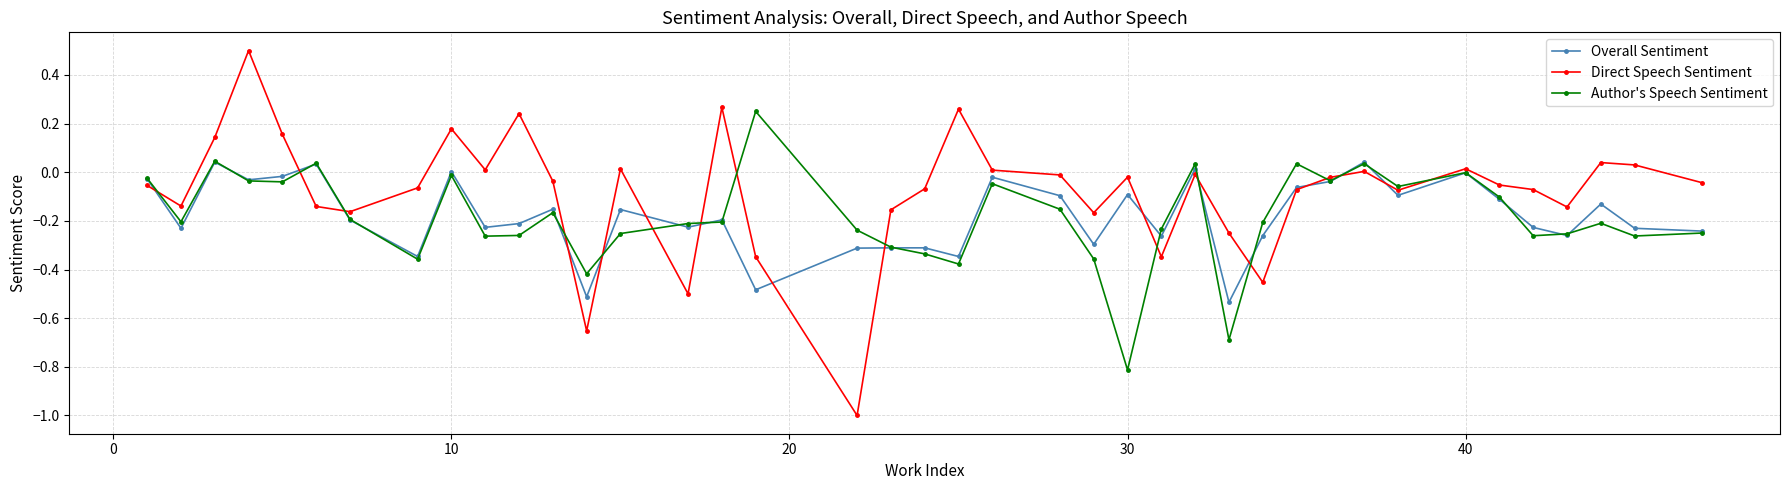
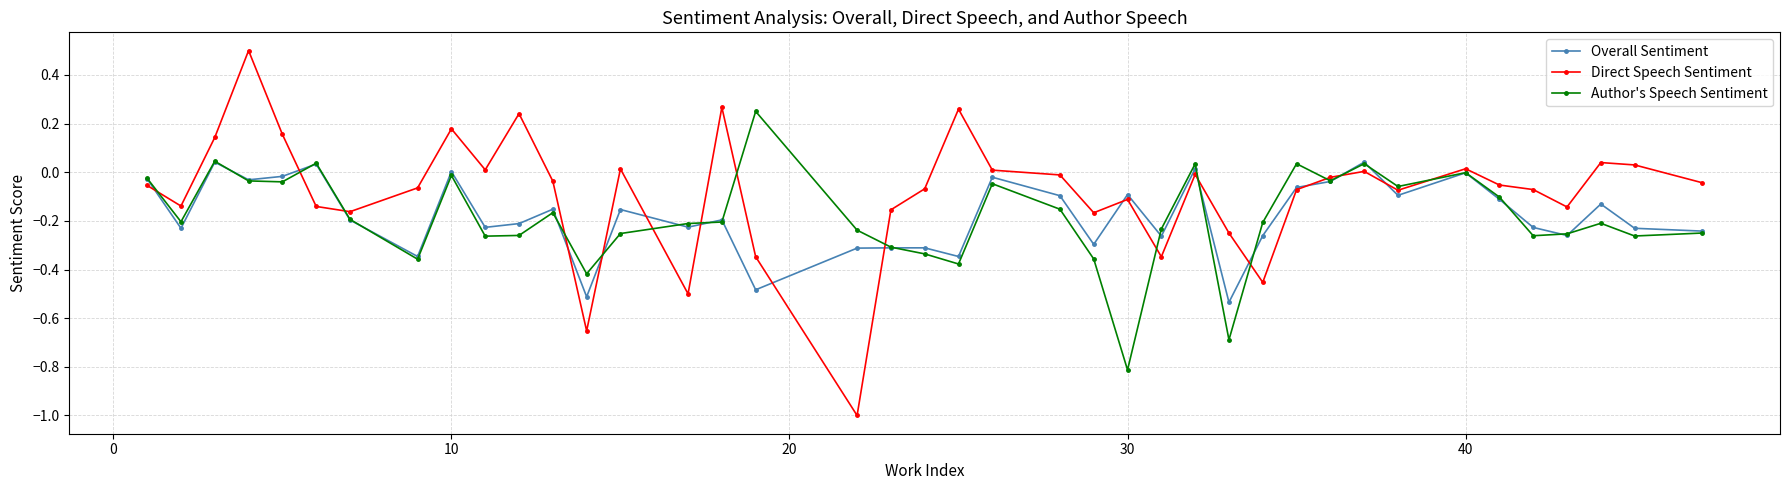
  {
    "Overall Sentiment": {
      "10": 0.00,
      "30": -0.09
    },
    "Direct Speech Sentiment": {
      "10": 0.18,
-     "30": -0.02,
+     "30": -0.11,
      "40": 0.01
    },
    "Author's Speech Sentiment": {
      "10": -0.01,
      "30": -0.81
    }
  }
